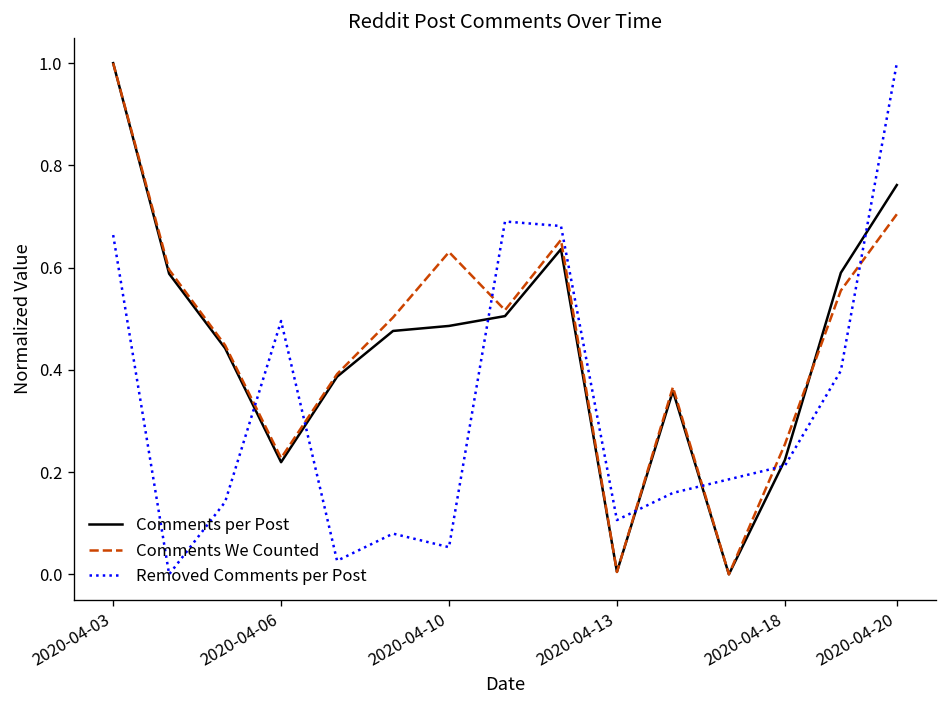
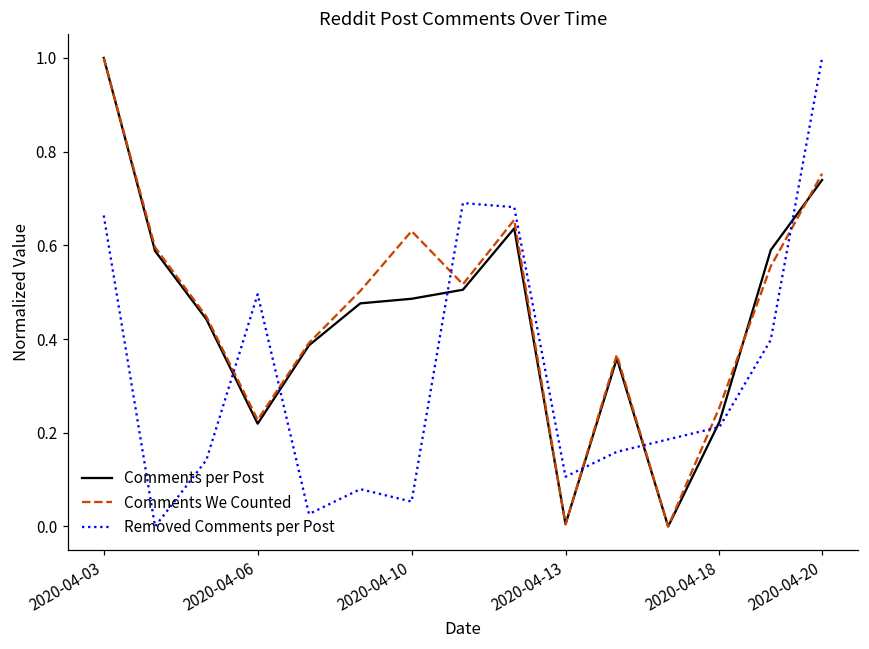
  {
    "Comments per Post": {
      "2020-04-06": 0.22,
      "2020-04-10": 0.49,
      "2020-04-18": 0.22,
-     "2020-04-20": 0.76
+     "2020-04-20": 0.74
    },
    "Comments We Counted": {
      "2020-04-06": 0.23,
      "2020-04-10": 0.63,
      "2020-04-18": 0.25,
-     "2020-04-20": 0.70
+     "2020-04-20": 0.75
    },
    "Removed Comments per Post": {
      "2020-04-03": 0.66,
      "2020-04-06": 0.50,
      "2020-04-10": 0.05,
      "2020-04-13": 0.11,
      "2020-04-18": 0.21,
      "2020-04-20": 1.00
    }
  }
